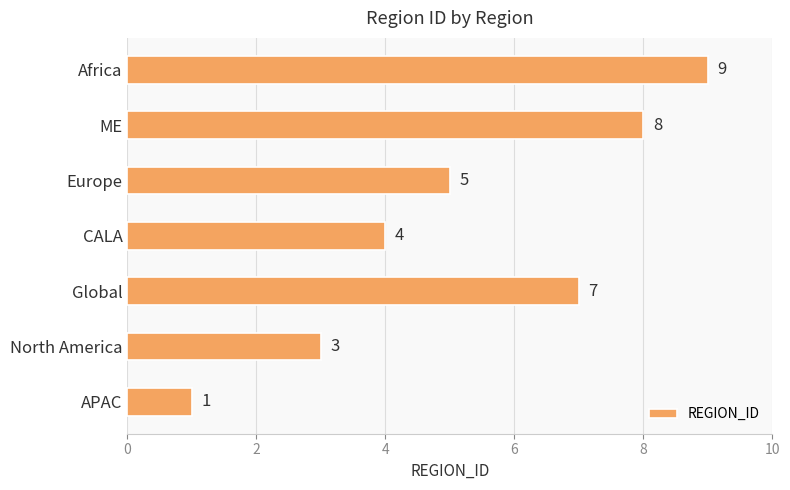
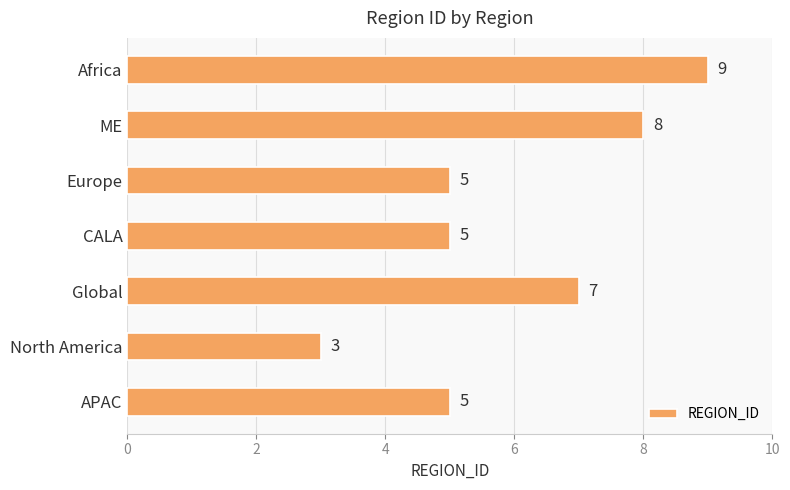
  {
    "Africa": 9,
    "ME": 8,
    "Europe": 5,
-   "CALA": 4,
+   "CALA": 5,
    "Global": 7,
    "North America": 3,
-   "APAC": 1
+   "APAC": 5
  }
